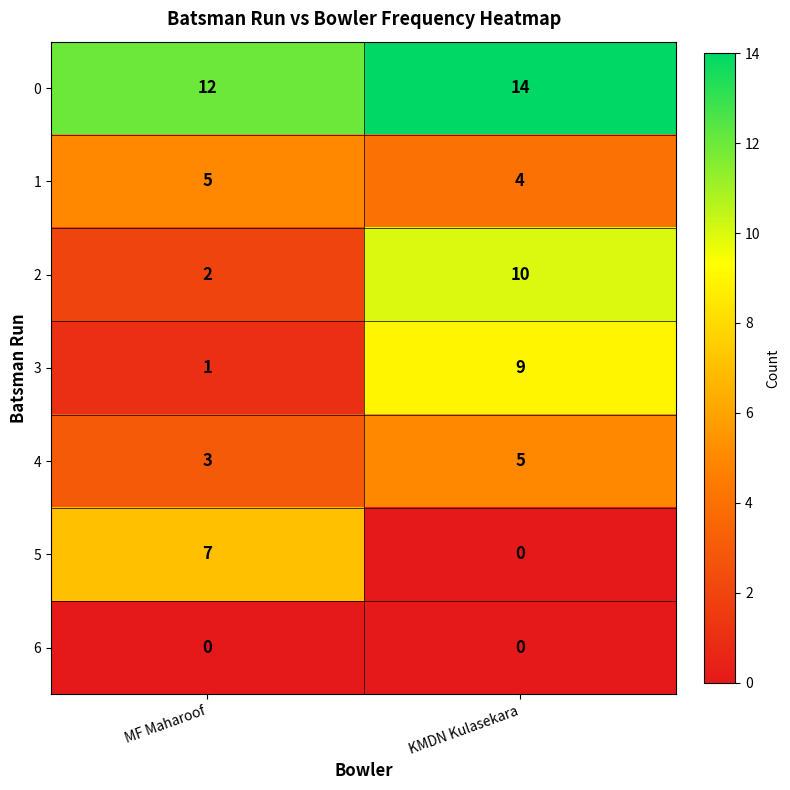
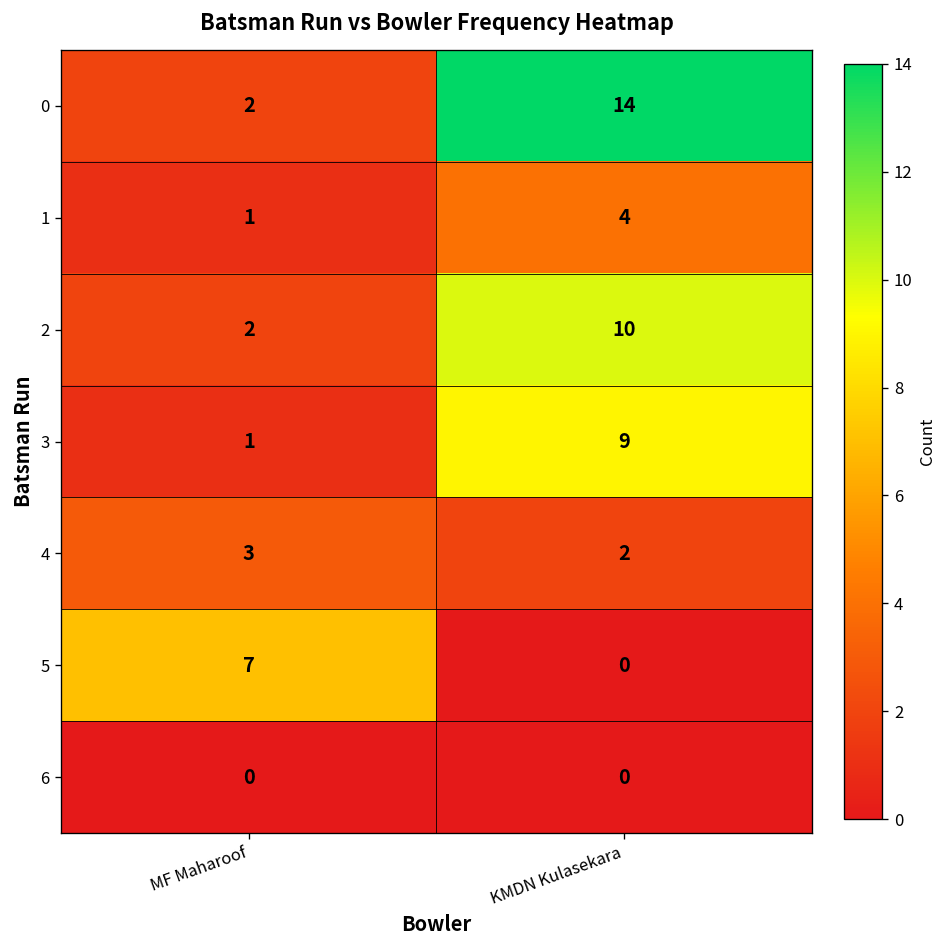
  {
    "0": {
-     "MF Maharoof": 12,
+     "MF Maharoof": 2,
      "KMDN Kulasekara": 14
    },
    "1": {
-     "MF Maharoof": 5,
+     "MF Maharoof": 1,
      "KMDN Kulasekara": 4
    },
    "2": {
      "MF Maharoof": 2,
      "KMDN Kulasekara": 10
    },
    "3": {
      "MF Maharoof": 1,
      "KMDN Kulasekara": 9
    },
    "4": {
      "MF Maharoof": 3,
-     "KMDN Kulasekara": 5
+     "KMDN Kulasekara": 2
    },
    "5": {
      "MF Maharoof": 7,
      "KMDN Kulasekara": 0
    },
    "6": {
      "MF Maharoof": 0,
      "KMDN Kulasekara": 0
    }
  }
